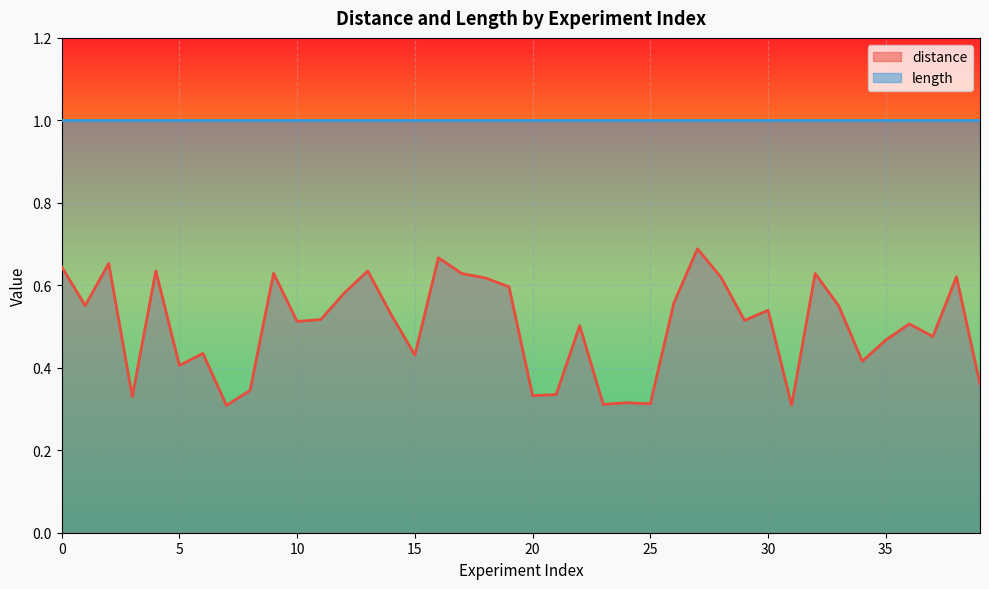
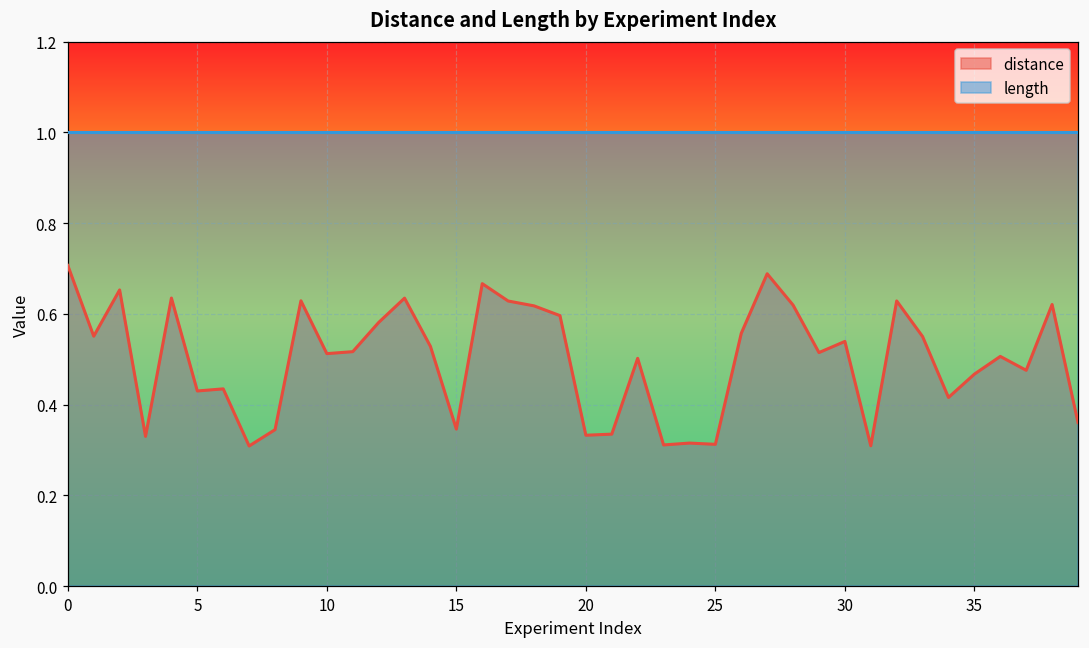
  {
    "distance": {
-     "0": 0.64,
-     "5": 0.41,
+     "0": 0.71,
+     "5": 0.43,
      "10": 0.51,
-     "15": 0.43,
+     "15": 0.35,
      "20": 0.33,
      "25": 0.31,
      "30": 0.54,
      "35": 0.47
    },
    "length": {
      "0": 1.00,
      "5": 1.00,
      "10": 1.00,
      "15": 1.00,
      "20": 1.00,
      "25": 1.00,
      "30": 1.00,
      "35": 1.00
    }
  }
